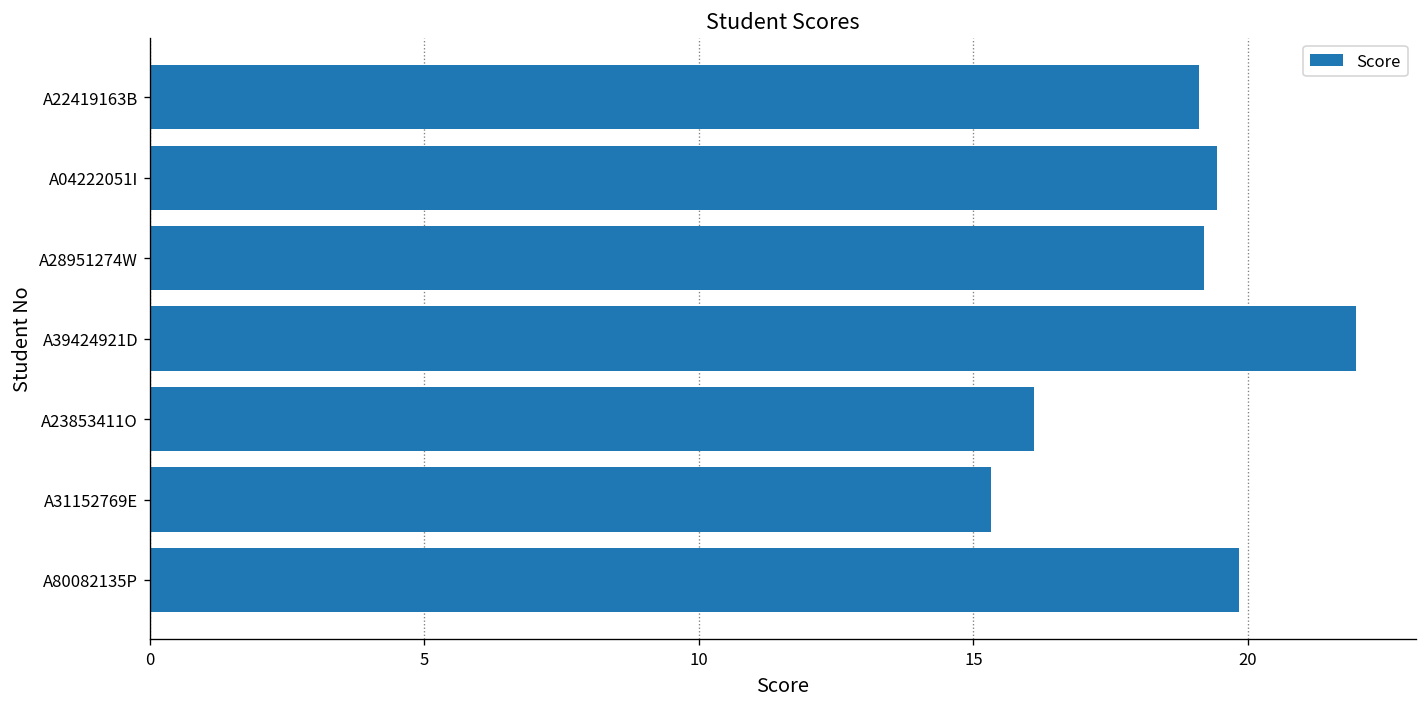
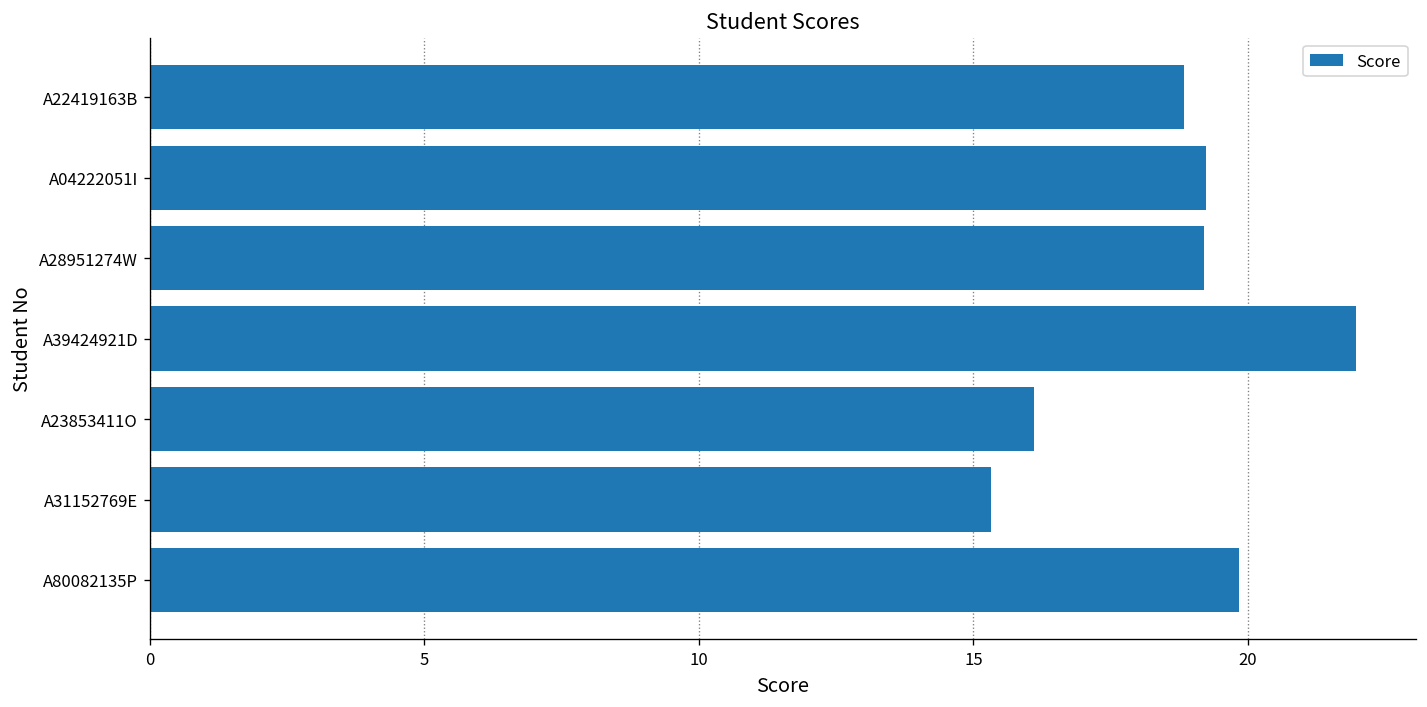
  {
-   "A22419163B": 19.1,
-   "A04222051I": 19.4,
+   "A22419163B": 18.8,
+   "A04222051I": 19.2,
    "A28951274W": 19.2,
    "A39424921D": 22.0,
    "A23853411O": 16.1,
    "A31152769E": 15.3,
    "A80082135P": 19.8
  }
